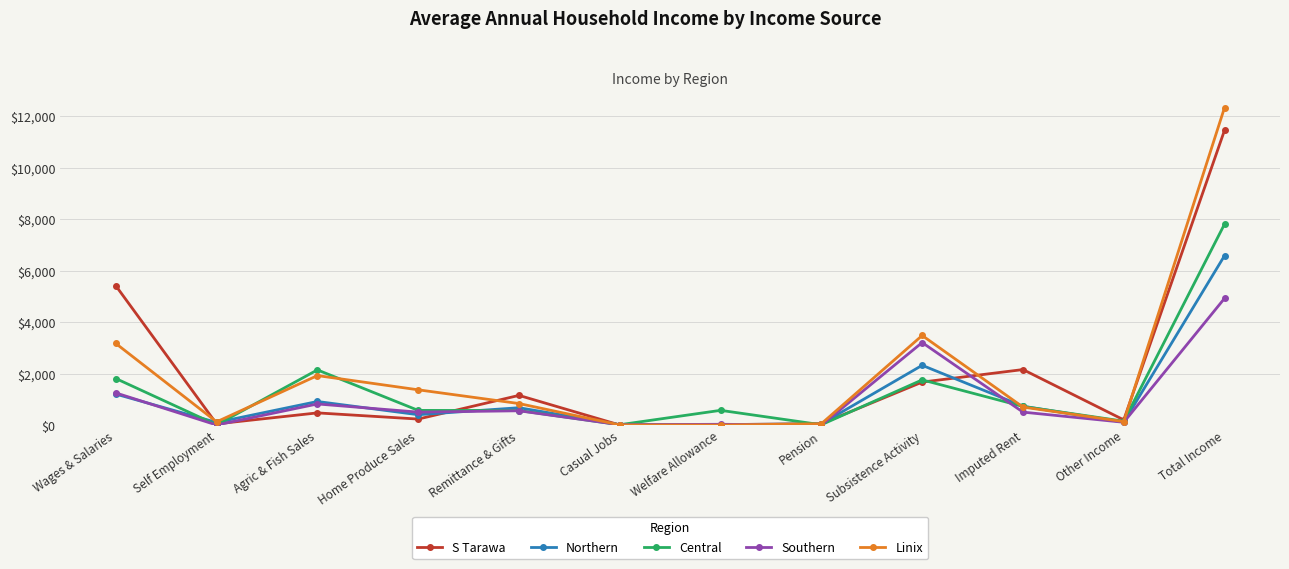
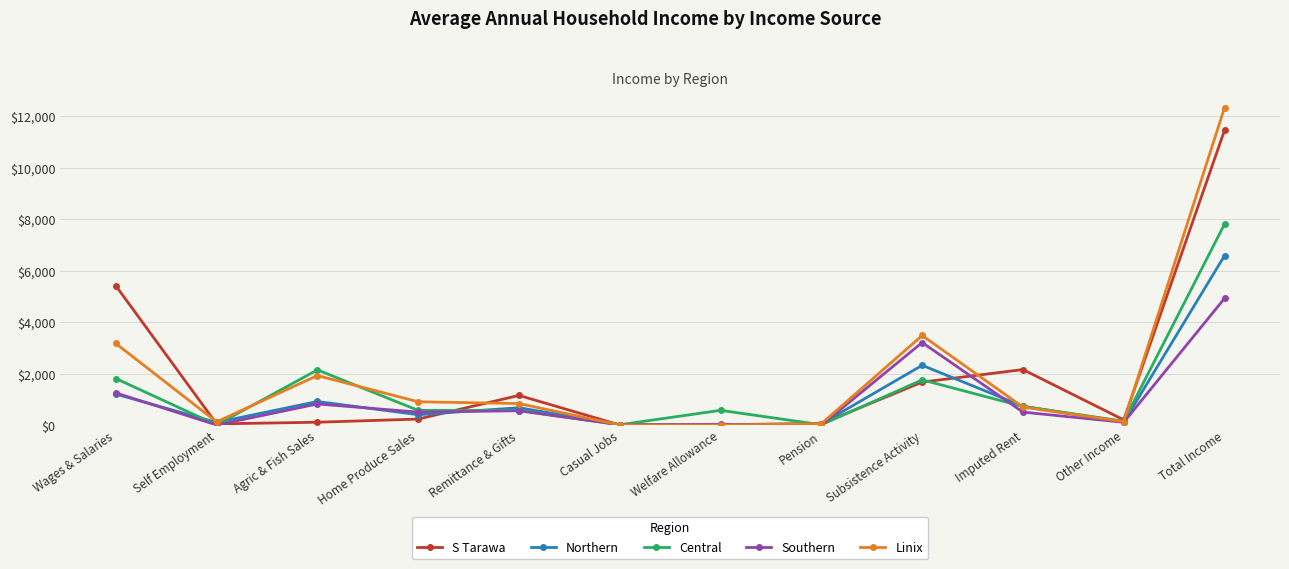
  {
    "S Tarawa": {
      "Wages & Salaries": "$5,400",
-     "Agric & Fish Sales": "$500",
+     "Agric & Fish Sales": "$100",
      "Home Produce Sales": "$200",
      "Remittance & Gifts": "$1,200",
      "Imputed Rent": "$2,200",
      "Total Income": "$11,500"
    },
    "Northern": {
      "Home Produce Sales": "$400",
      "Remittance & Gifts": "$700",
      "Subsistence Activity": "$2,300",
      "Total Income": "$6,600"
    },
    "Central": {
      "Wages & Salaries": "$1,800",
      "Agric & Fish Sales": "$2,100",
      "Welfare Allowance": "$600",
      "Total Income": "$7,800"
    },
    "Southern": {
      "Subsistence Activity": "$3,200",
      "Imputed Rent": "$500",
      "Total Income": "$4,900"
    },
    "Linix": {
      "Wages & Salaries": "$3,200",
      "Agric & Fish Sales": "$1,900",
-     "Home Produce Sales": "$1,400",
+     "Home Produce Sales": "$900",
      "Remittance & Gifts": "$800",
      "Subsistence Activity": "$3,500",
      "Total Income": "$12,300"
    }
  }
